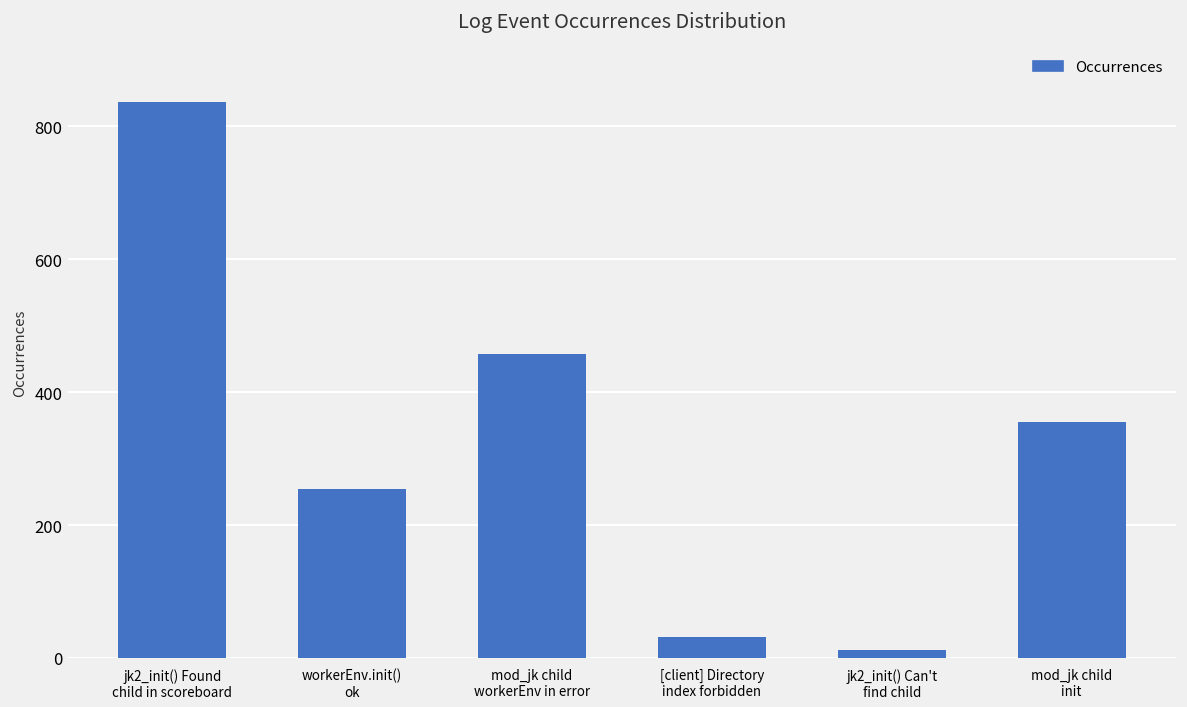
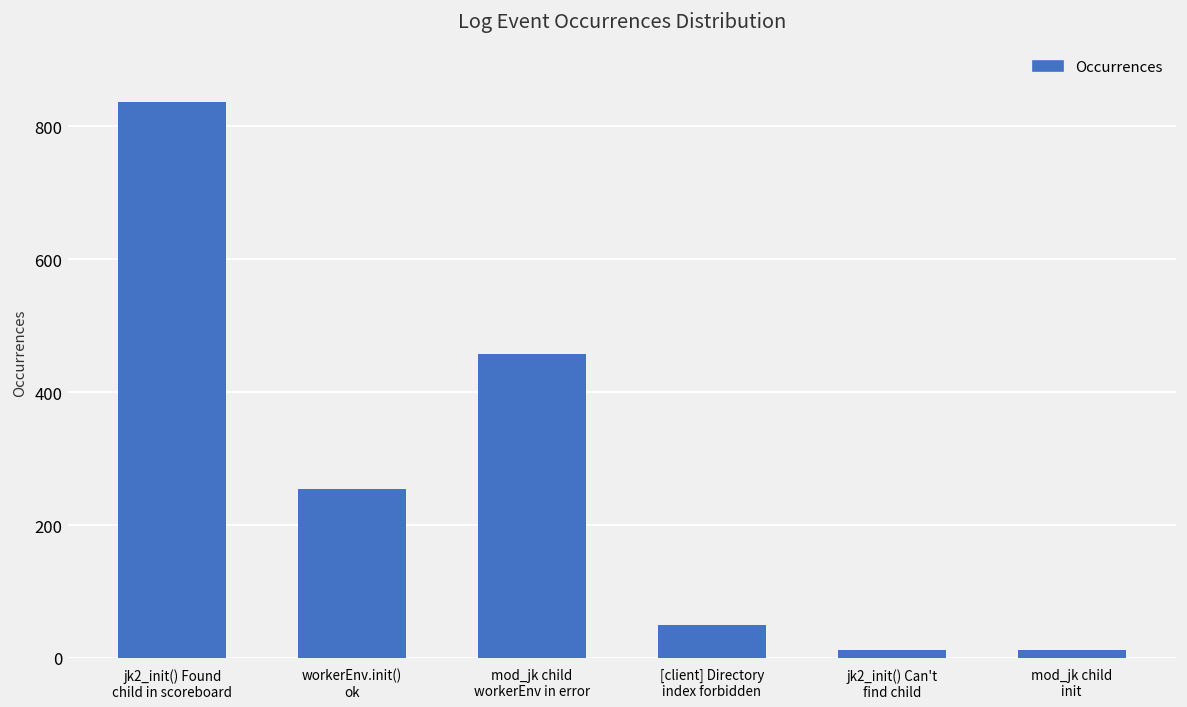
  {
    "jk2_init() Found child in scoreboard": 840,
    "workerEnv.init() ok": 260,
    "mod_jk child workerEnv in error": 460,
-   "[client] Directory index forbidden": 30,
+   "[client] Directory index forbidden": 50,
    "jk2_init() Can't find child": 10,
-   "mod_jk child init": 360
+   "mod_jk child init": 10
  }
